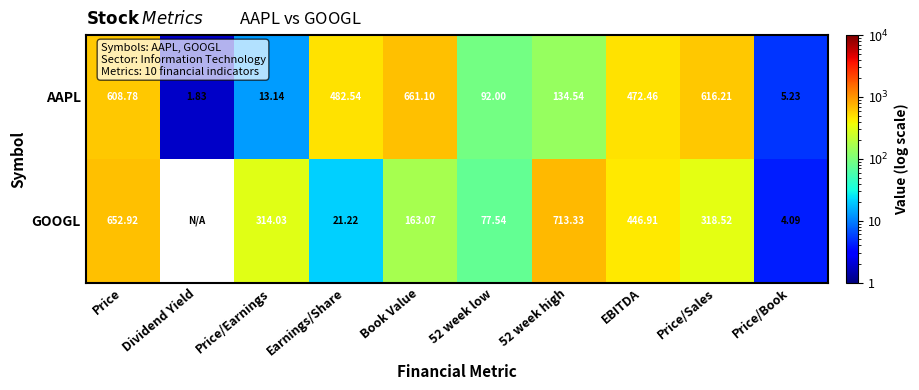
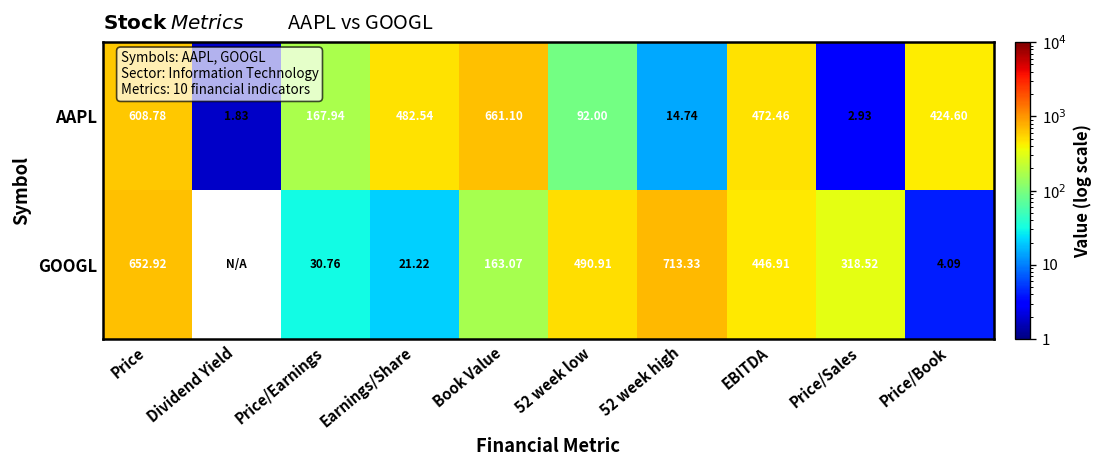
  {
    "AAPL": {
      "Price": 608.78,
      "Dividend Yield": 1.83,
-     "Price/Earnings": 13.14,
+     "Price/Earnings": 167.94,
      "Earnings/Share": 482.54,
      "Book Value": 661.10,
      "52 week low": 92.00,
-     "52 week high": 134.54,
+     "52 week high": 14.74,
      "EBITDA": 472.46,
-     "Price/Sales": 616.21,
-     "Price/Book": 5.23
+     "Price/Sales": 2.93,
+     "Price/Book": 424.60
    },
    "GOOGL": {
      "Price": 652.92,
-     "Price/Earnings": 314.03,
+     "Price/Earnings": 30.76,
      "Earnings/Share": 21.22,
      "Book Value": 163.07,
-     "52 week low": 77.54,
+     "52 week low": 490.91,
      "52 week high": 713.33,
      "EBITDA": 446.91,
      "Price/Sales": 318.52,
      "Price/Book": 4.09
    }
  }
